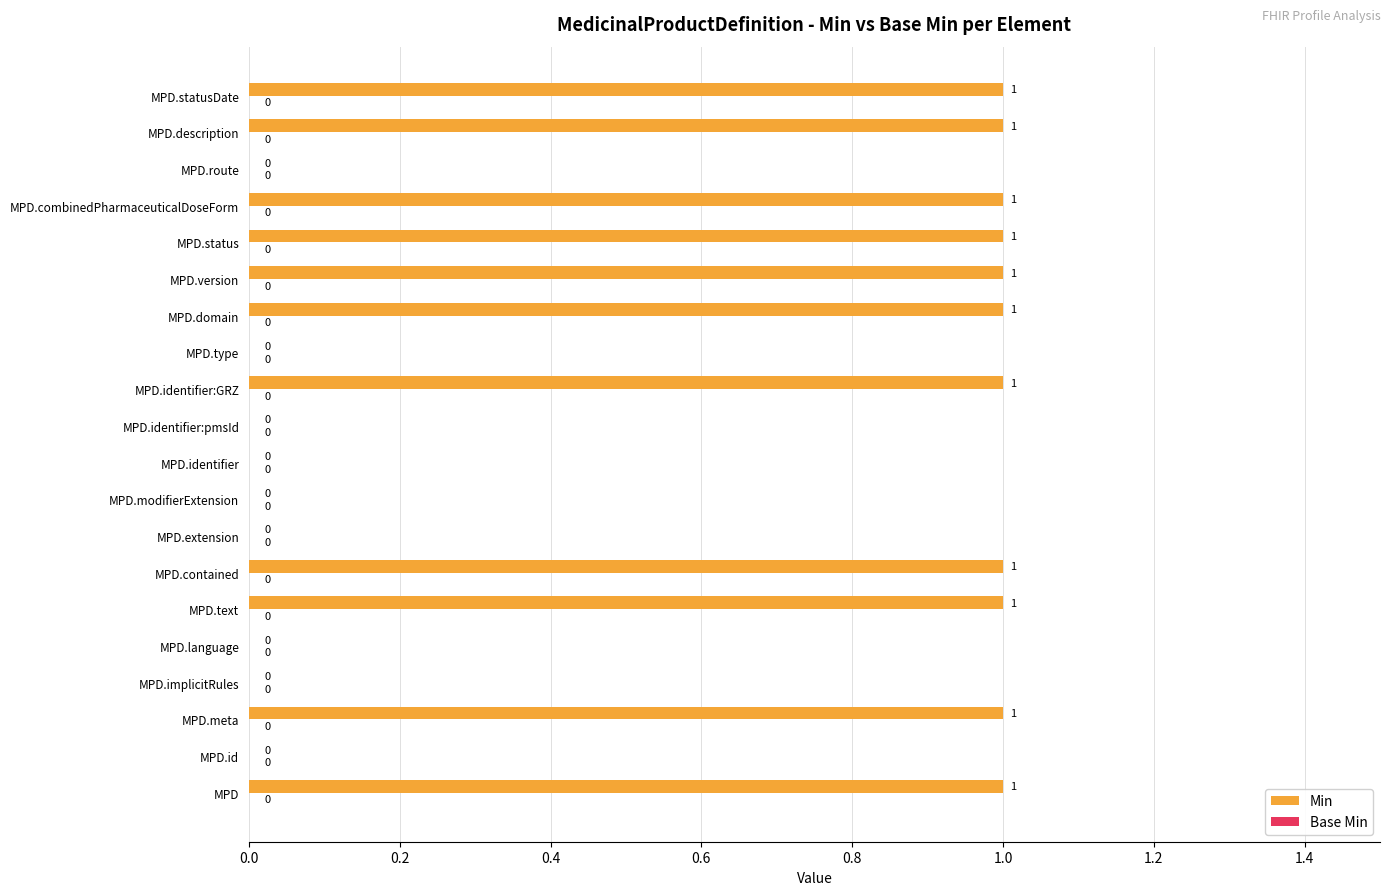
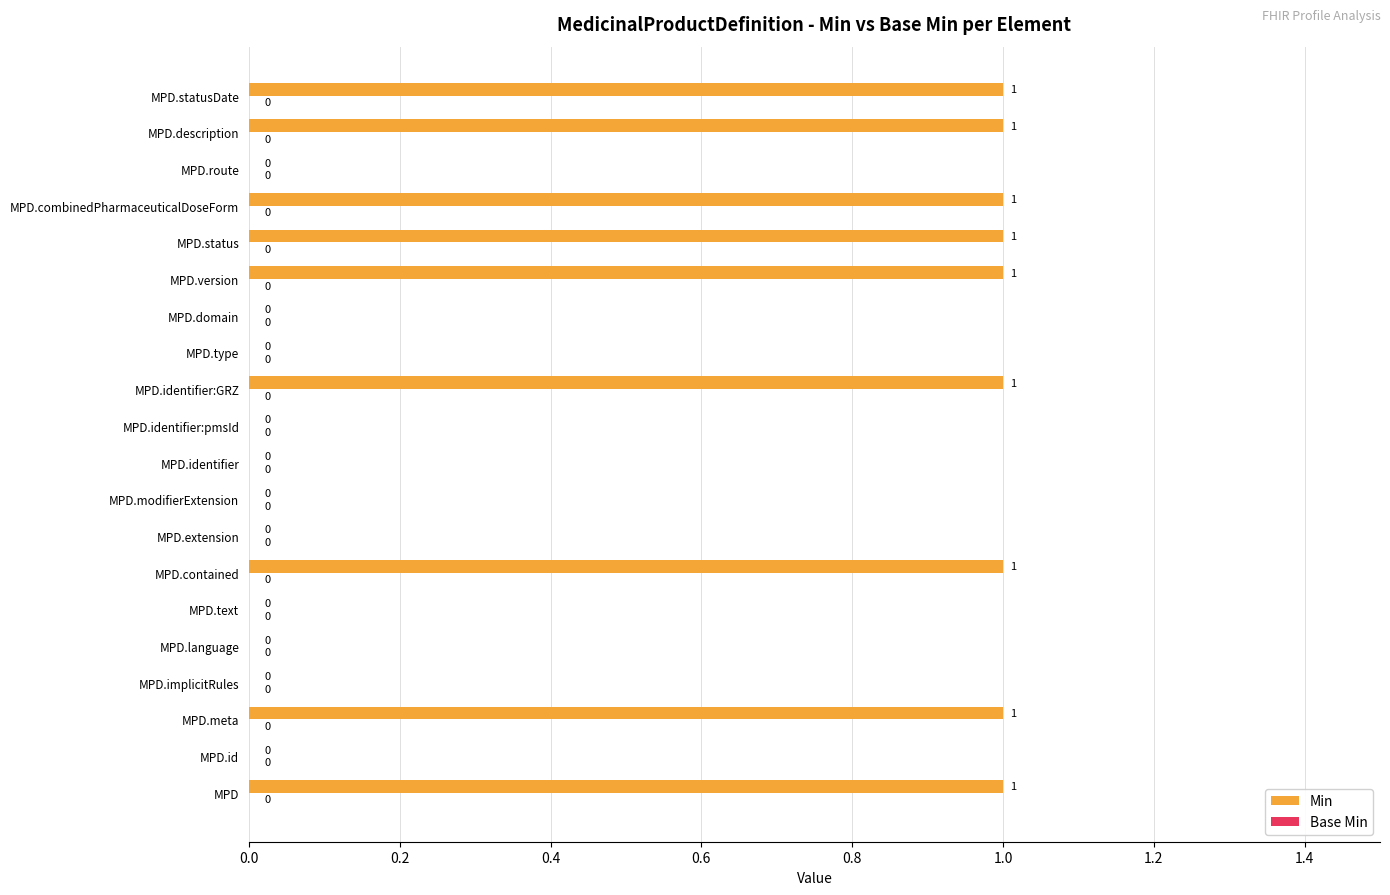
  {
    "Min": {
      "MPD.statusDate": 1,
      "MPD.description": 1,
      "MPD.route": 0,
      "MPD.combinedPharmaceuticalDoseForm": 1,
      "MPD.status": 1,
      "MPD.version": 1,
-     "MPD.domain": 1,
+     "MPD.domain": 0,
      "MPD.type": 0,
      "MPD.identifier:GRZ": 1,
      "MPD.identifier:pmsId": 0,
      "MPD.identifier": 0,
      "MPD.modifierExtension": 0,
      "MPD.extension": 0,
      "MPD.contained": 1,
-     "MPD.text": 1,
+     "MPD.text": 0,
      "MPD.language": 0,
      "MPD.implicitRules": 0,
      "MPD.meta": 1,
      "MPD.id": 0,
      "MPD": 1
    },
    "Base Min": {
      "MPD.statusDate": 0,
      "MPD.description": 0,
      "MPD.route": 0,
      "MPD.combinedPharmaceuticalDoseForm": 0,
      "MPD.status": 0,
      "MPD.version": 0,
      "MPD.domain": 0,
      "MPD.type": 0,
      "MPD.identifier:GRZ": 0,
      "MPD.identifier:pmsId": 0,
      "MPD.identifier": 0,
      "MPD.modifierExtension": 0,
      "MPD.extension": 0,
      "MPD.contained": 0,
      "MPD.text": 0,
      "MPD.language": 0,
      "MPD.implicitRules": 0,
      "MPD.meta": 0,
      "MPD.id": 0,
      "MPD": 0
    }
  }
